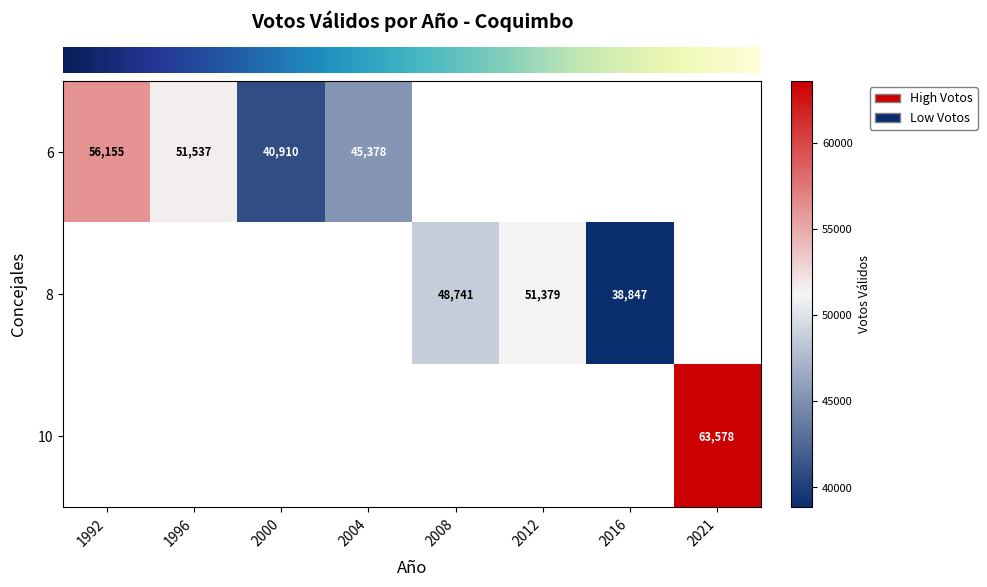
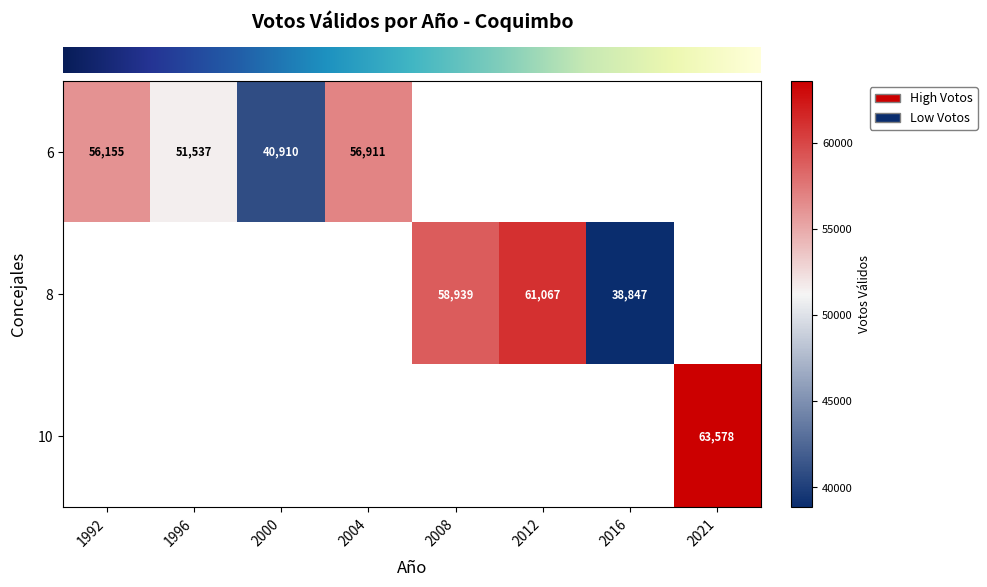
  {
    "6": {
      "1992": "56,155",
      "1996": "51,537",
      "2000": "40,910",
-     "2004": "45,378"
+     "2004": "56,911"
    },
    "8": {
-     "2008": "48,741",
-     "2012": "51,379",
+     "2008": "58,939",
+     "2012": "61,067",
      "2016": "38,847"
    },
    "10": {
      "2021": "63,578"
    }
  }
